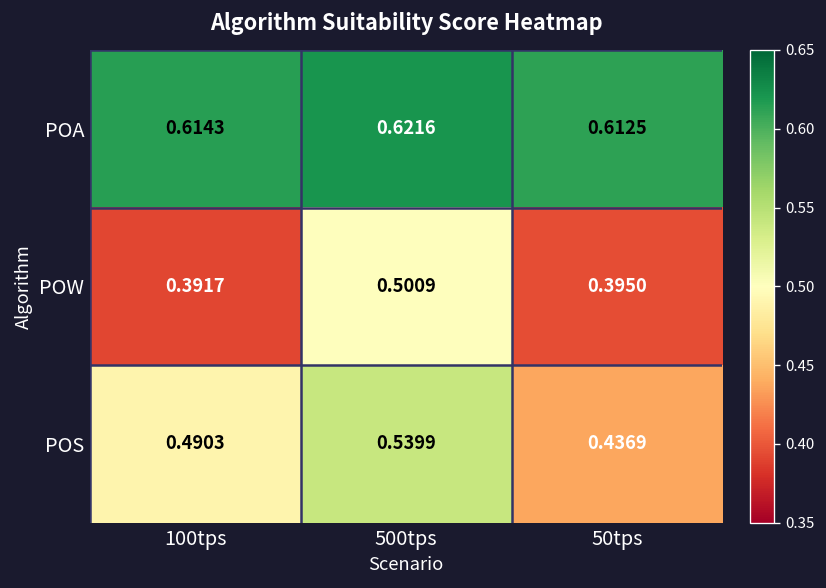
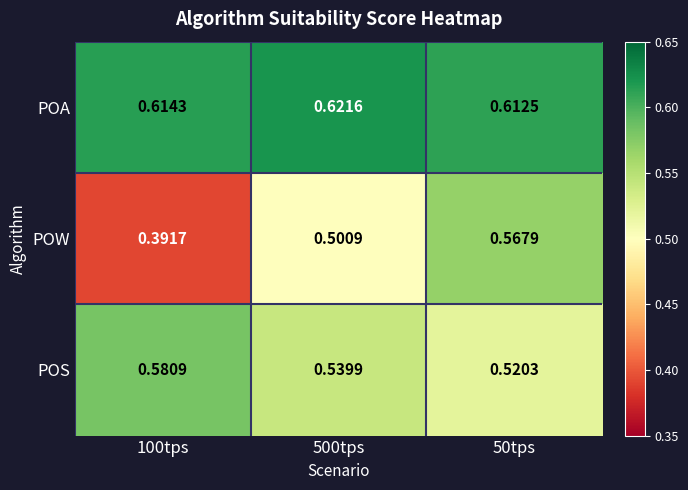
  {
    "POA": {
      "100tps": 0.6143,
      "500tps": 0.6216,
      "50tps": 0.6125
    },
    "POW": {
      "100tps": 0.3917,
      "500tps": 0.5009,
-     "50tps": 0.3950
+     "50tps": 0.5679
    },
    "POS": {
-     "100tps": 0.4903,
+     "100tps": 0.5809,
      "500tps": 0.5399,
-     "50tps": 0.4369
+     "50tps": 0.5203
    }
  }
